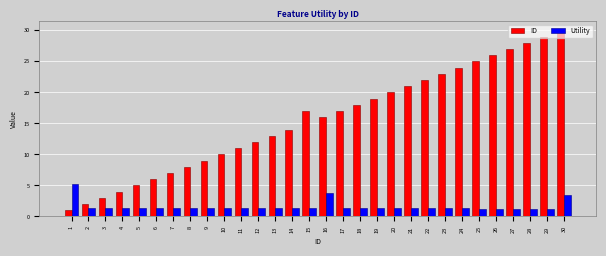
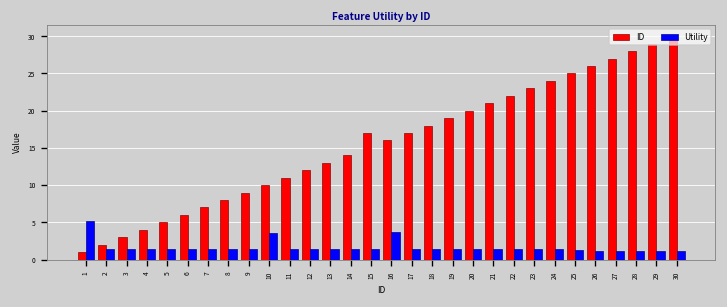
  {
    "ID": {
      "1": 1,
      "2": 2,
      "3": 3,
      "4": 4,
      "5": 5,
      "6": 6,
      "7": 7,
      "8": 8,
      "9": 9,
      "10": 10,
      "11": 11,
      "12": 12,
      "13": 13,
      "14": 14,
      "15": 17,
      "16": 16,
      "17": 17,
      "18": 18,
      "19": 19,
      "20": 20,
      "21": 21,
      "22": 22,
      "23": 23,
      "24": 24,
      "25": 25,
      "26": 26,
      "27": 27,
      "28": 28
    },
    "Utility": {
      "1": 5,
      "2": 1,
      "3": 1,
      "4": 1,
      "5": 1,
      "6": 1,
      "7": 1,
      "8": 1,
      "9": 1,
-     "10": 1,
+     "10": 4,
      "11": 1,
      "12": 1,
      "13": 1,
      "14": 1,
      "15": 1,
      "16": 4,
      "17": 1,
      "18": 1,
      "19": 1,
      "20": 1,
      "21": 1,
      "22": 1,
      "23": 1,
      "24": 1,
      "25": 1,
      "26": 1,
      "27": 1,
      "28": 1,
      "29": 1,
-     "30": 3
+     "30": 1
    }
  }
